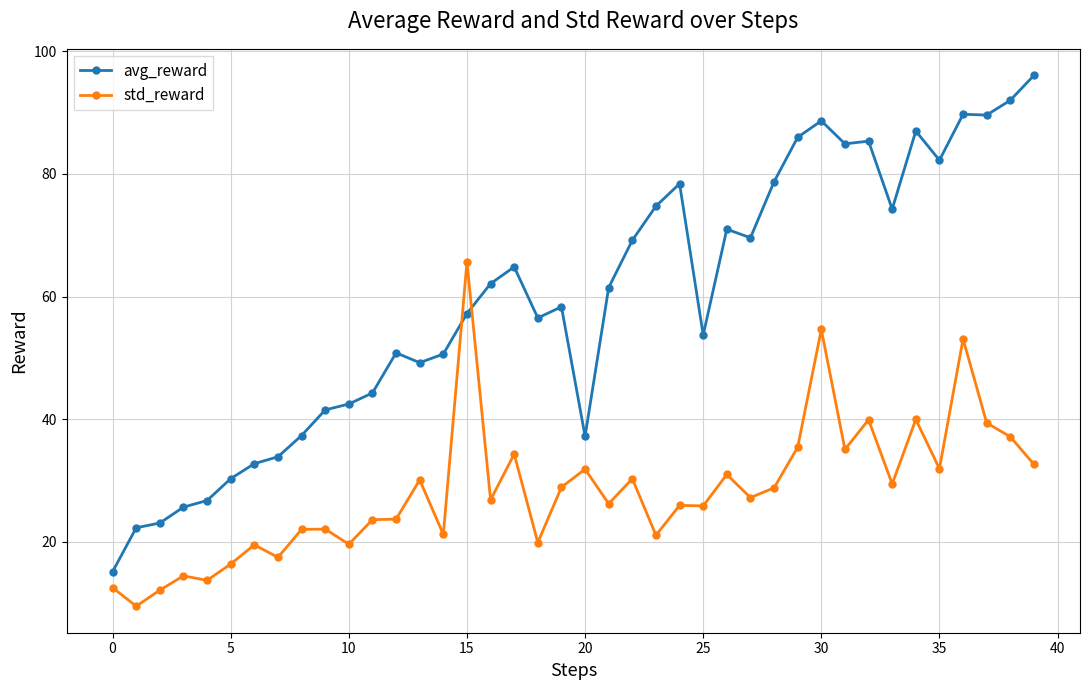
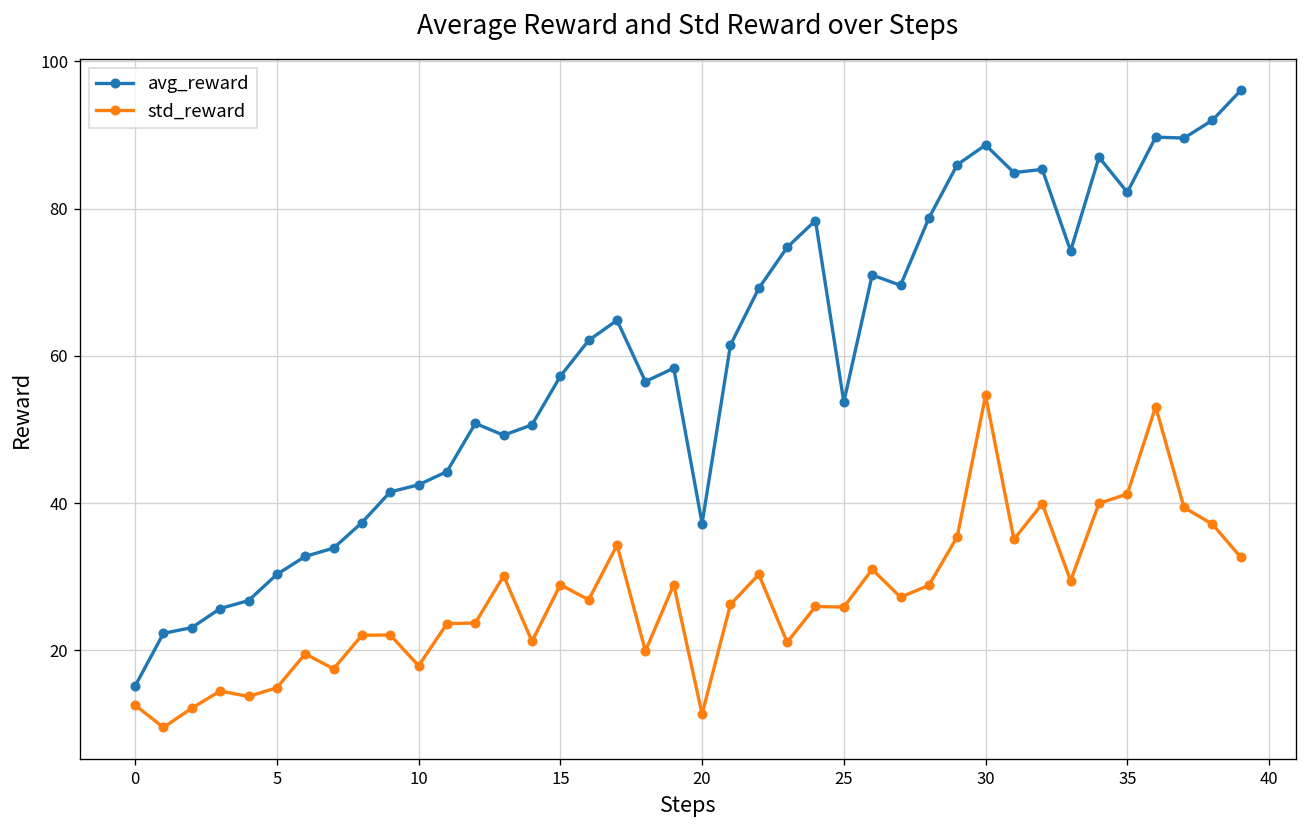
  {
    "avg_reward": {
      "0": 15,
      "5": 30,
      "10": 42,
      "15": 57,
      "20": 37,
      "25": 54,
      "30": 89,
      "35": 82
    },
    "std_reward": {
      "0": 13,
-     "5": 16,
-     "10": 20,
-     "15": 66,
-     "20": 32,
+     "5": 15,
+     "10": 18,
+     "15": 29,
+     "20": 11,
      "25": 26,
      "30": 55,
-     "35": 32
+     "35": 41
    }
  }
